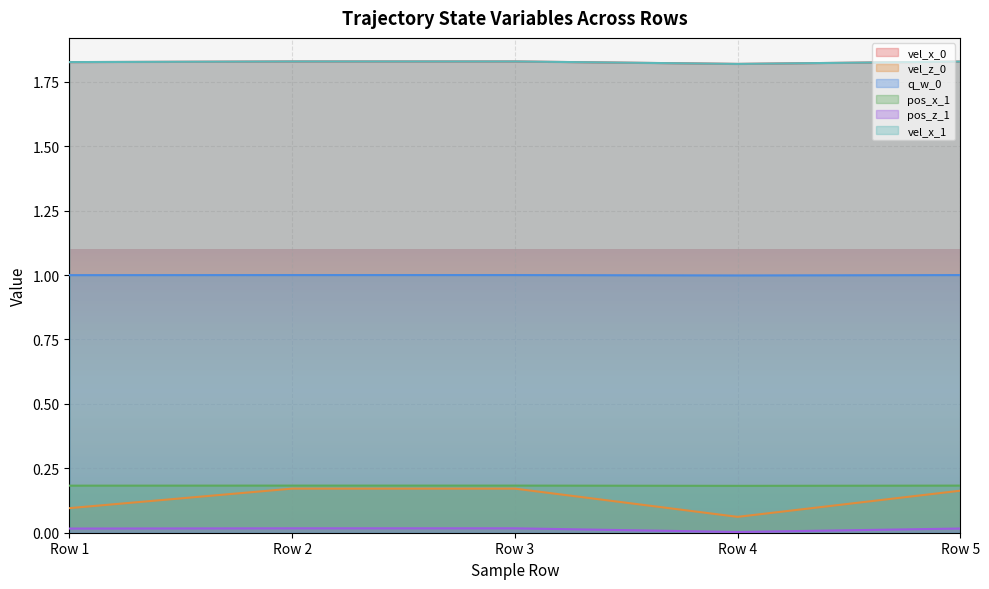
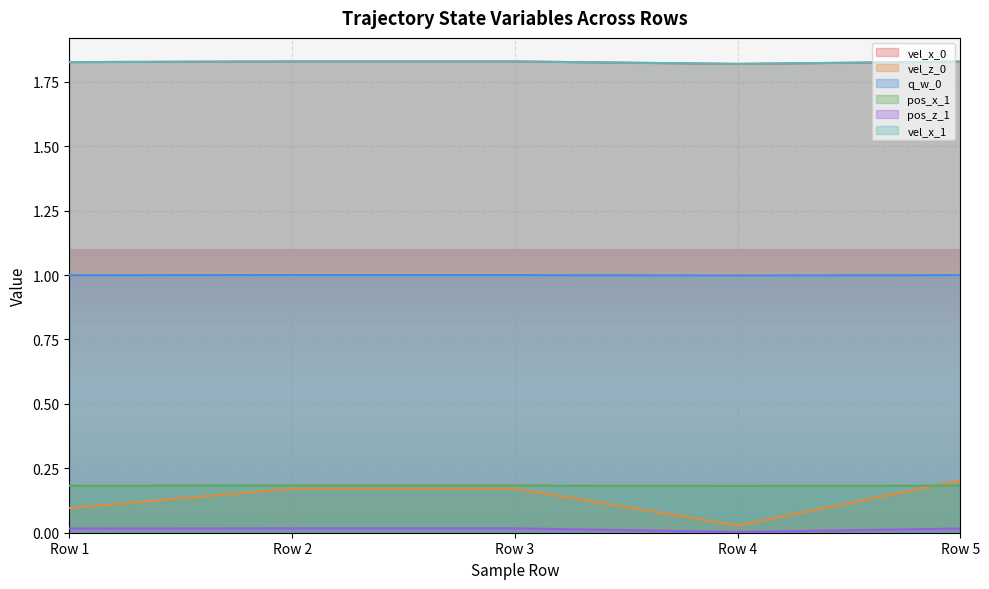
  {
    "vel_z_0": {
      "Row 1": 0.10,
      "Row 2": 0.17,
      "Row 3": 0.17,
-     "Row 4": 0.06,
-     "Row 5": 0.16
+     "Row 4": 0.03,
+     "Row 5": 0.20
    }
  }
